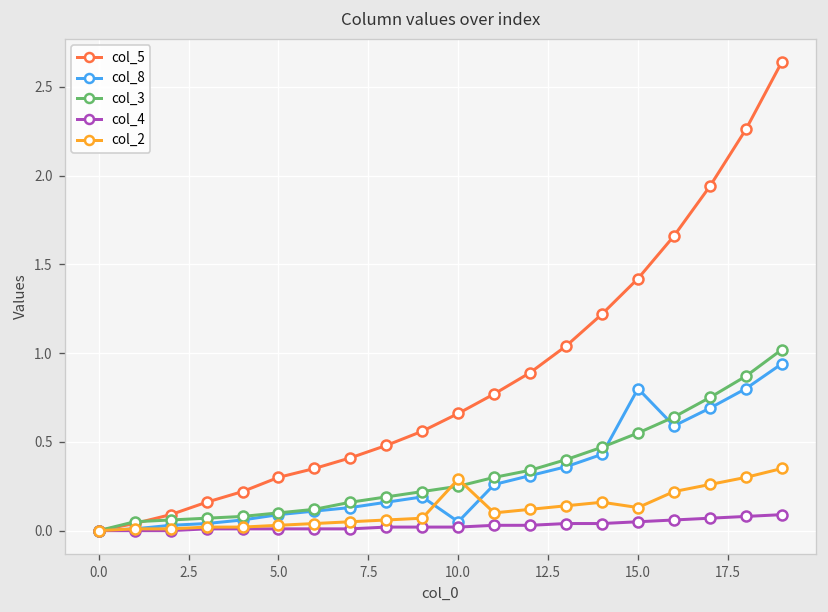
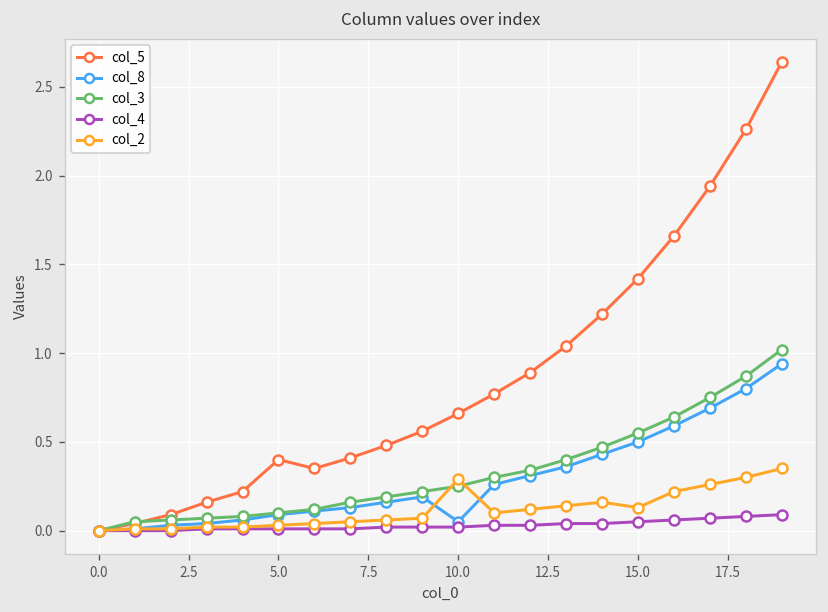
  {
    "col_5": {
-     "5.0": 0.3,
+     "5.0": 0.4,
      "10.0": 0.66,
      "15.0": 1.42
    },
    "col_8": {
      "10.0": 0.05,
-     "15.0": 0.8
+     "15.0": 0.5
    },
    "col_3": {
      "10.0": 0.25,
      "15.0": 0.55
    },
    "col_4": {
      "5.0": 0.0,
      "10.0": 0.02,
      "15.0": 0.05
    },
    "col_2": {
      "5.0": 0.03,
      "10.0": 0.3,
      "15.0": 0.13
    }
  }
